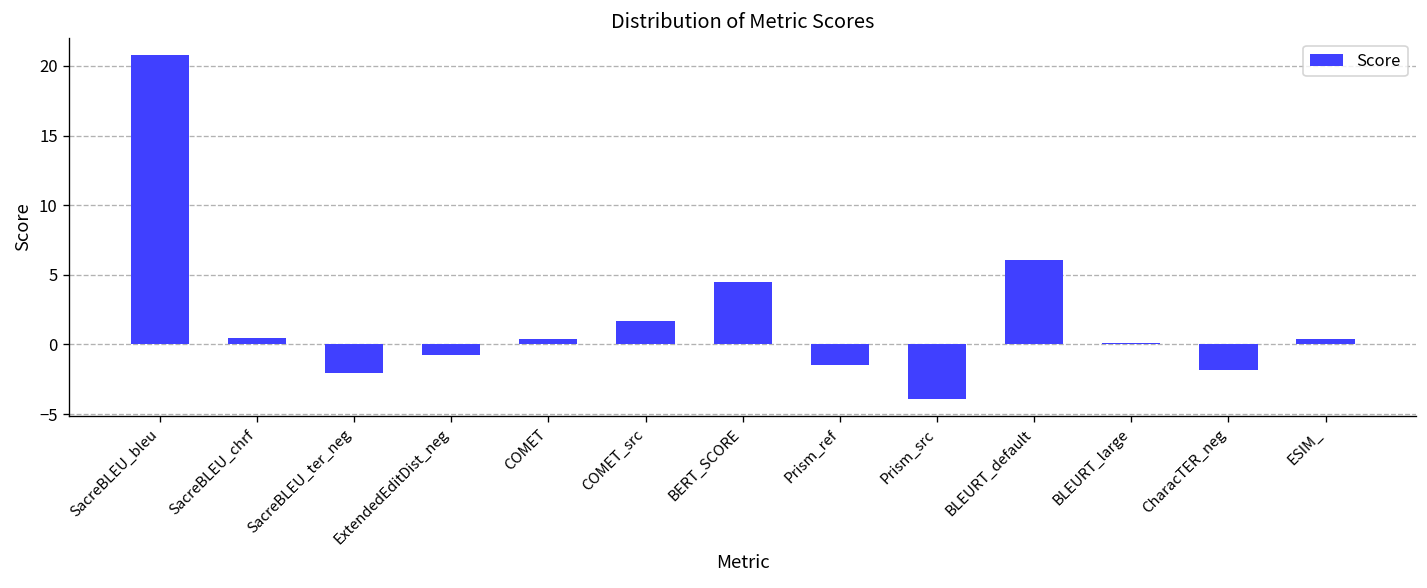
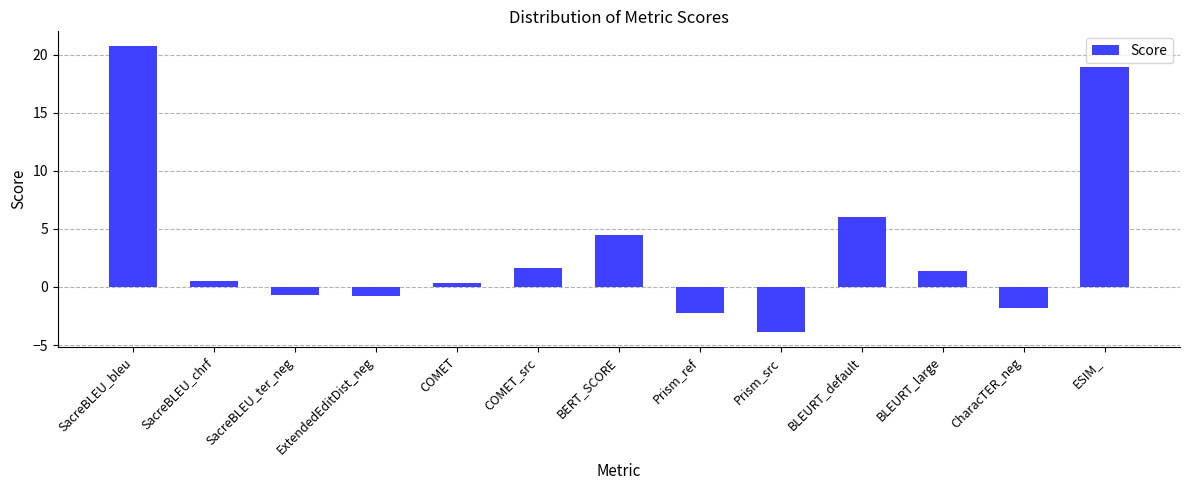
  {
    "SacreBLEU_bleu": 20.8,
    "SacreBLEU_chrf": 0.5,
-   "SacreBLEU_ter_neg": -2.1,
+   "SacreBLEU_ter_neg": -0.7,
    "ExtendedEditDist_neg": -0.8,
    "COMET": 0.4,
    "COMET_src": 1.7,
    "BERT_SCORE": 4.5,
-   "Prism_ref": -1.5,
+   "Prism_ref": -2.2,
    "Prism_src": -3.9,
    "BLEURT_default": 6.0,
-   "BLEURT_large": 0.1,
+   "BLEURT_large": 1.4,
    "CharacTER_neg": -1.8,
-   "ESIM_": 0.4
+   "ESIM_": 19.0
  }
